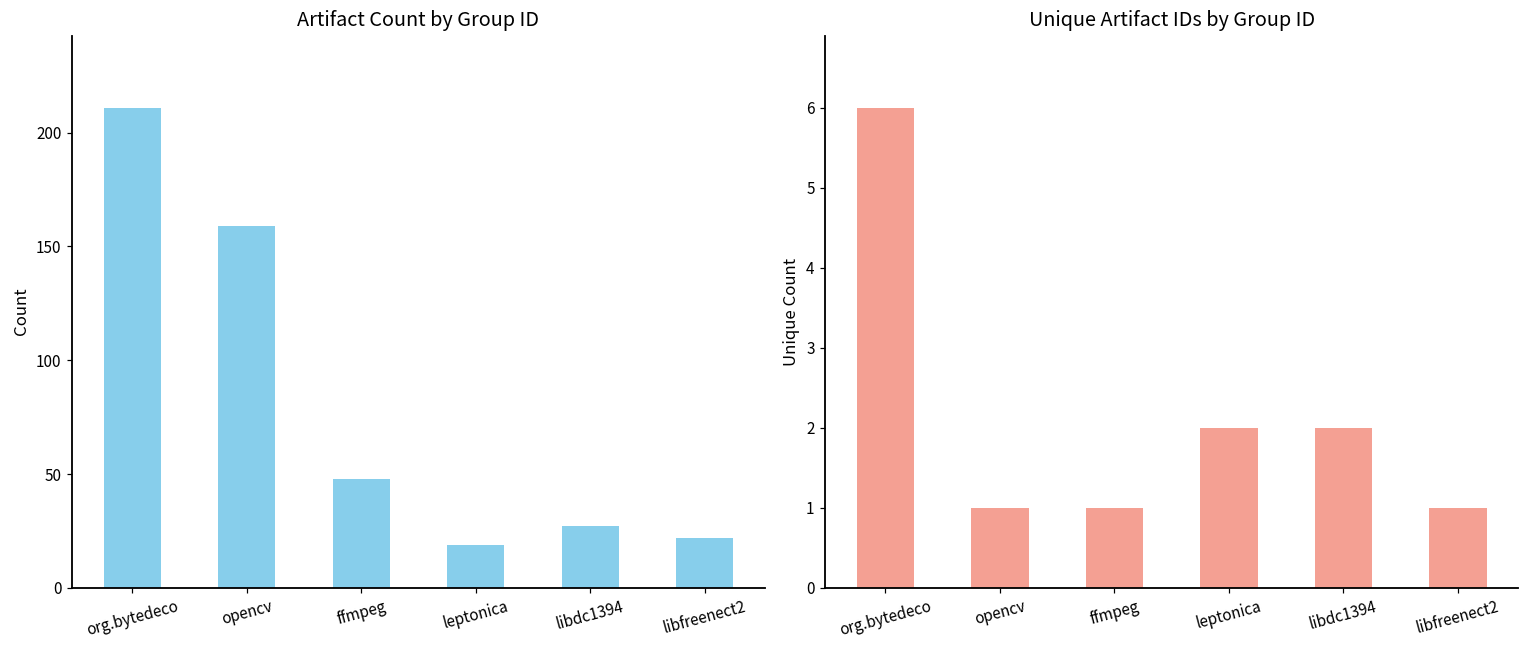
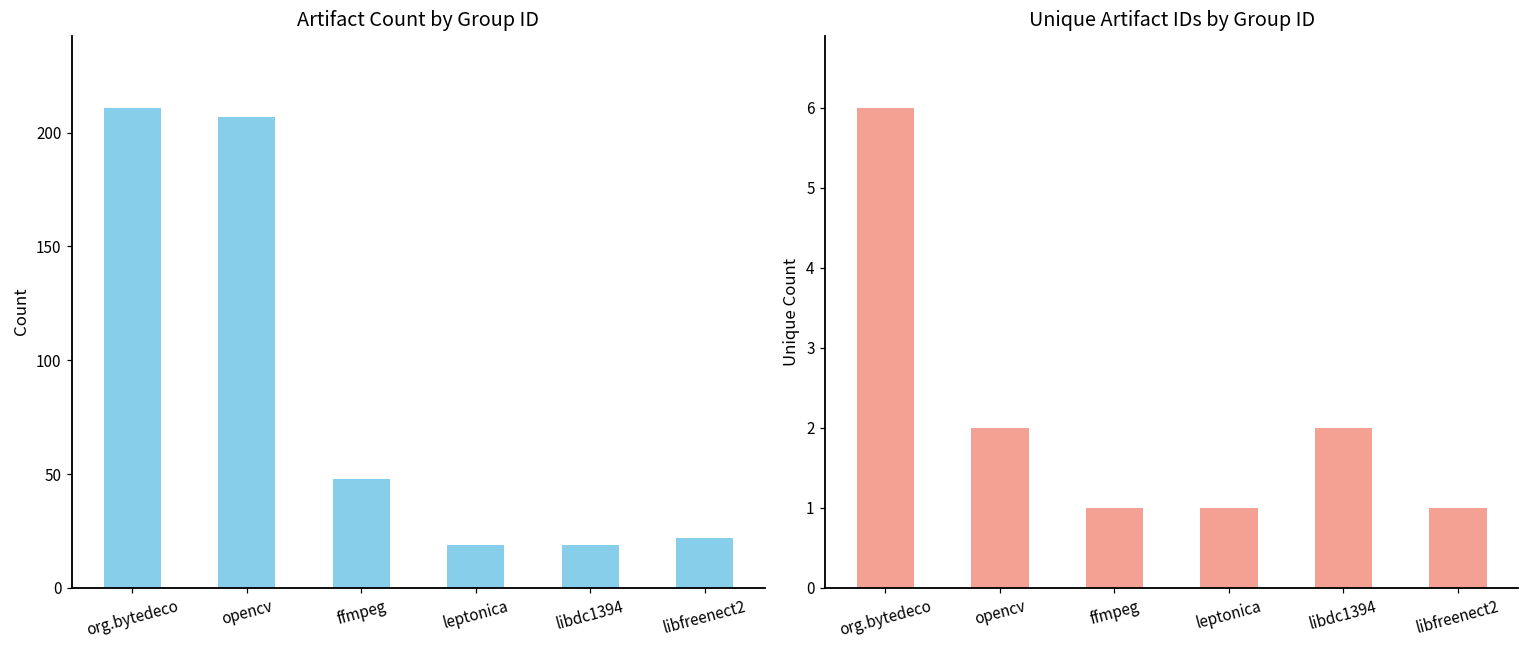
  {
    "Artifact Count by Group ID": {
      "org.bytedeco": 211,
-     "opencv": 159,
+     "opencv": 207,
      "ffmpeg": 48,
      "leptonica": 19,
-     "libdc1394": 27,
+     "libdc1394": 19,
      "libfreenect2": 22
    },
    "Unique Artifact IDs by Group ID": {
      "org.bytedeco": 6,
-     "opencv": 1,
+     "opencv": 2,
      "ffmpeg": 1,
-     "leptonica": 2,
+     "leptonica": 1,
      "libdc1394": 2,
      "libfreenect2": 1
    }
  }
